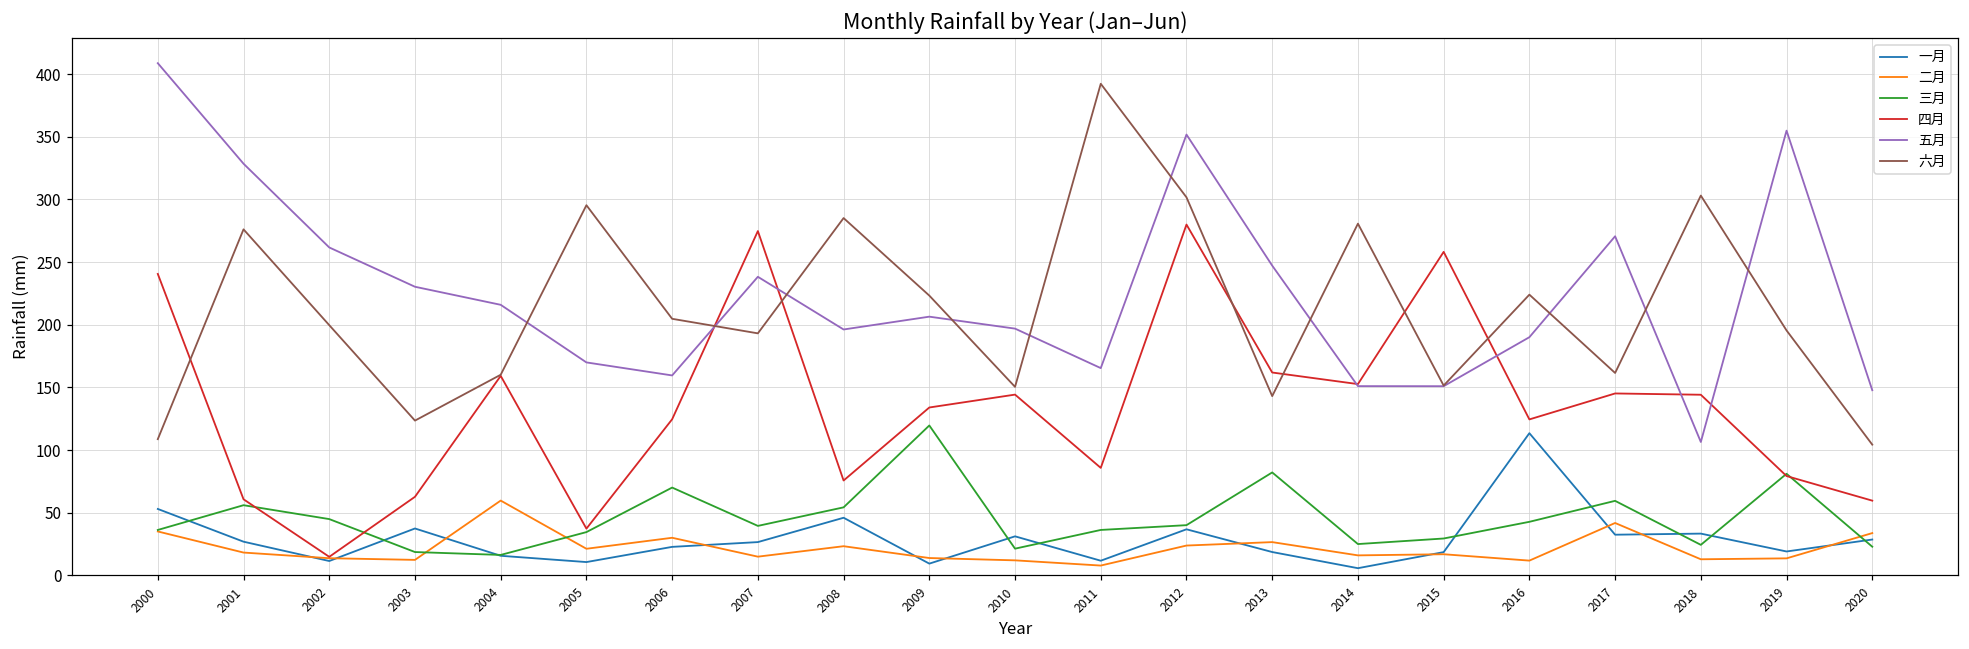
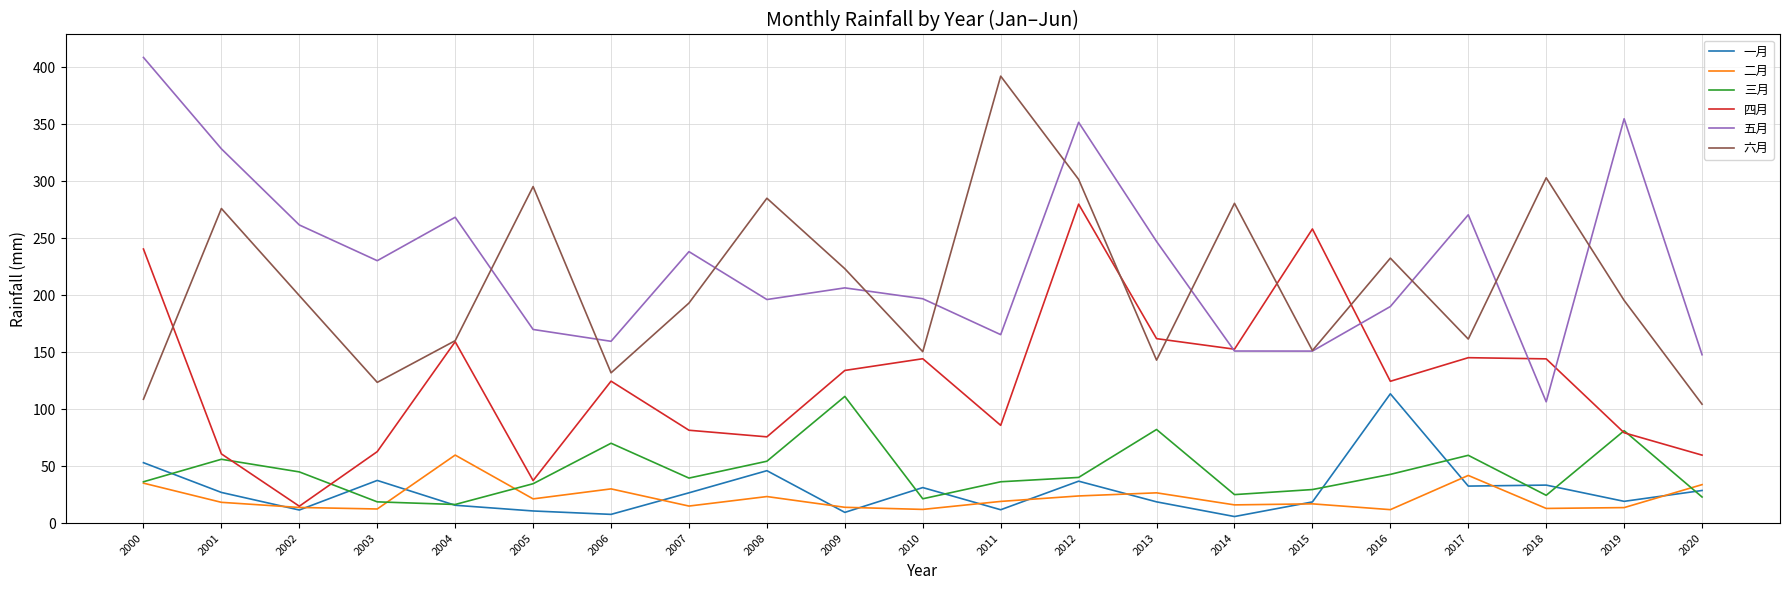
  {
    "一月": {
      "2000": 53,
      "2001": 27,
      "2003": 37,
      "2005": 11,
-     "2006": 23,
+     "2006": 8,
      "2007": 27,
      "2008": 46,
      "2009": 9,
      "2010": 31,
      "2011": 12,
      "2012": 37,
      "2013": 19,
      "2014": 6,
      "2016": 114,
      "2017": 33,
      "2018": 33,
      "2019": 19,
      "2020": 29
    },
    "二月": {
      "2001": 18,
      "2003": 12,
      "2004": 60,
      "2005": 21,
      "2006": 30,
      "2007": 15,
      "2008": 23,
      "2009": 14,
      "2010": 12,
-     "2011": 8,
+     "2011": 19,
      "2012": 24,
      "2013": 27,
      "2014": 16,
      "2016": 12,
      "2017": 42,
      "2018": 13,
      "2019": 14,
      "2020": 34
    },
    "三月": {
      "2001": 56,
      "2002": 45,
      "2003": 19,
      "2005": 35,
      "2006": 70,
      "2007": 40,
      "2008": 54,
-     "2009": 120,
+     "2009": 111,
      "2010": 21,
      "2011": 36,
      "2012": 40,
      "2013": 82,
      "2014": 25,
      "2015": 29,
      "2016": 43,
      "2017": 60,
      "2018": 24,
      "2020": 23
    },
    "四月": {
      "2000": 241,
      "2001": 61,
      "2003": 63,
      "2005": 37,
      "2006": 125,
-     "2007": 275,
+     "2007": 82,
      "2008": 76,
      "2009": 134,
      "2010": 144,
      "2011": 86,
      "2012": 280,
      "2013": 162,
      "2015": 258,
      "2016": 125,
      "2017": 145,
      "2018": 144,
      "2020": 60
    },
    "五月": {
      "2000": 409,
      "2001": 329,
      "2002": 262,
      "2003": 230,
-     "2004": 216,
+     "2004": 268,
      "2005": 170,
      "2006": 160,
      "2007": 238,
      "2008": 196,
      "2009": 206,
      "2010": 197,
      "2011": 165,
      "2012": 352,
      "2013": 247,
      "2016": 190,
      "2017": 271,
      "2018": 107,
      "2019": 355,
      "2020": 148
    },
    "六月": {
      "2000": 109,
      "2001": 276,
      "2002": 200,
      "2003": 124,
      "2005": 295,
-     "2006": 205,
+     "2006": 132,
      "2007": 193,
      "2008": 285,
      "2009": 223,
      "2010": 150,
      "2011": 392,
      "2012": 302,
      "2013": 143,
      "2014": 281,
-     "2016": 224,
+     "2016": 233,
      "2017": 162,
      "2018": 303,
      "2019": 195,
      "2020": 104
    }
  }
